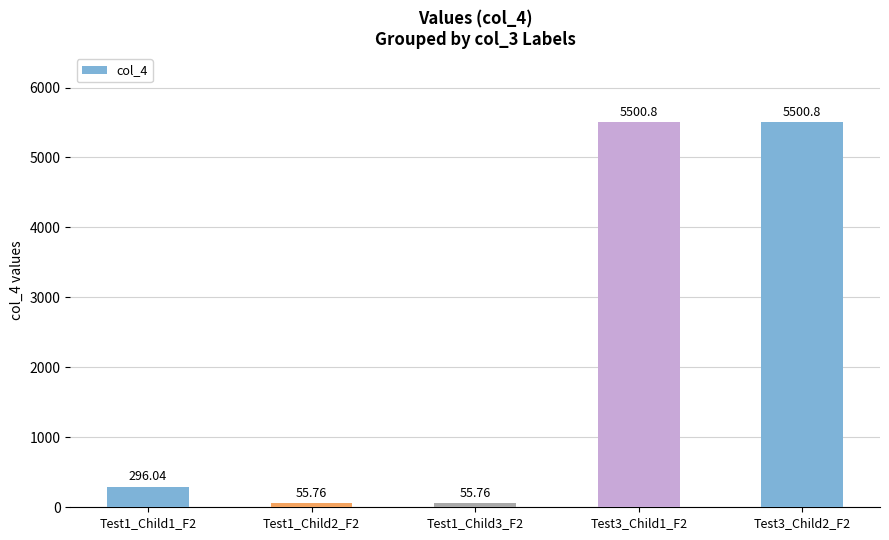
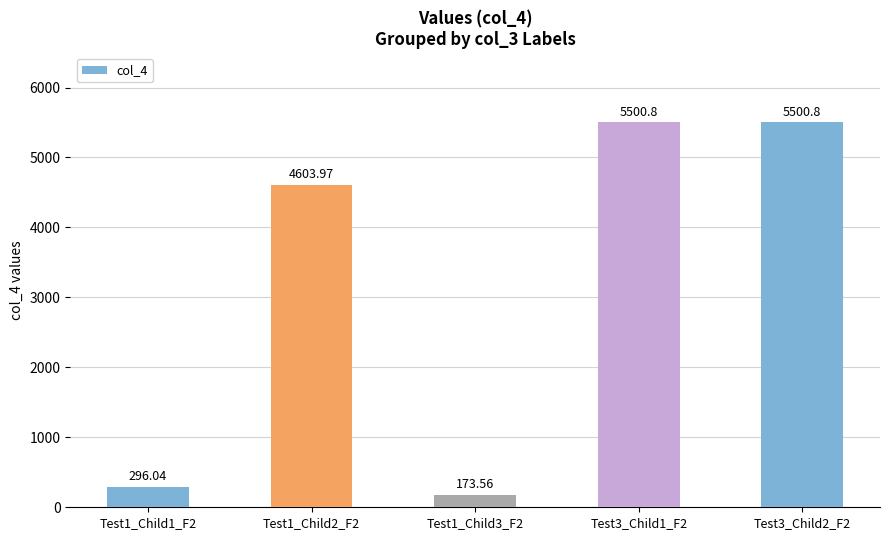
  {
    "Test1_Child1_F2": 296.04,
-   "Test1_Child2_F2": 55.76,
-   "Test1_Child3_F2": 55.76,
+   "Test1_Child2_F2": 4603.97,
+   "Test1_Child3_F2": 173.56,
    "Test3_Child1_F2": 5500.8,
    "Test3_Child2_F2": 5500.8
  }
